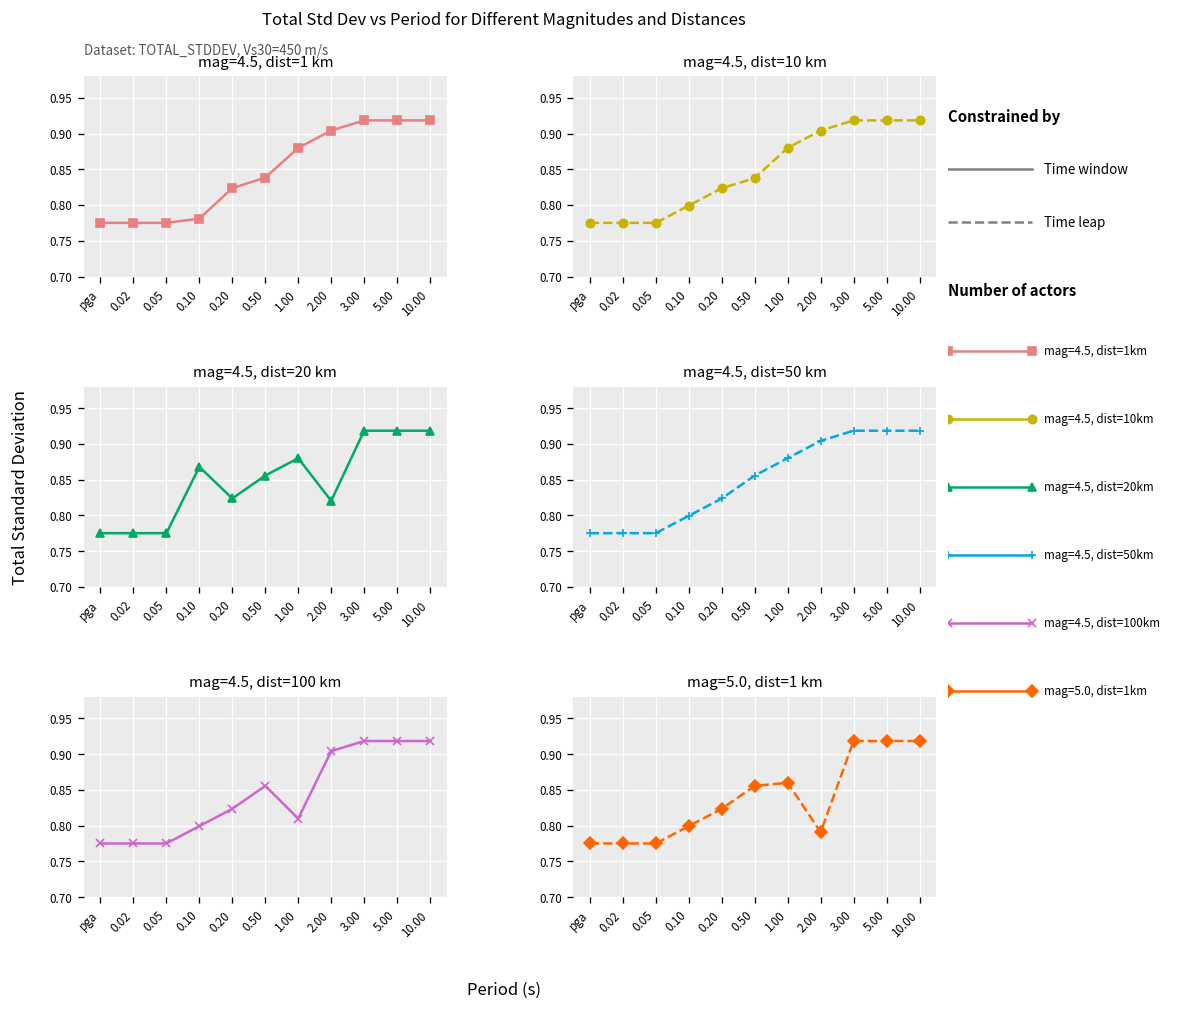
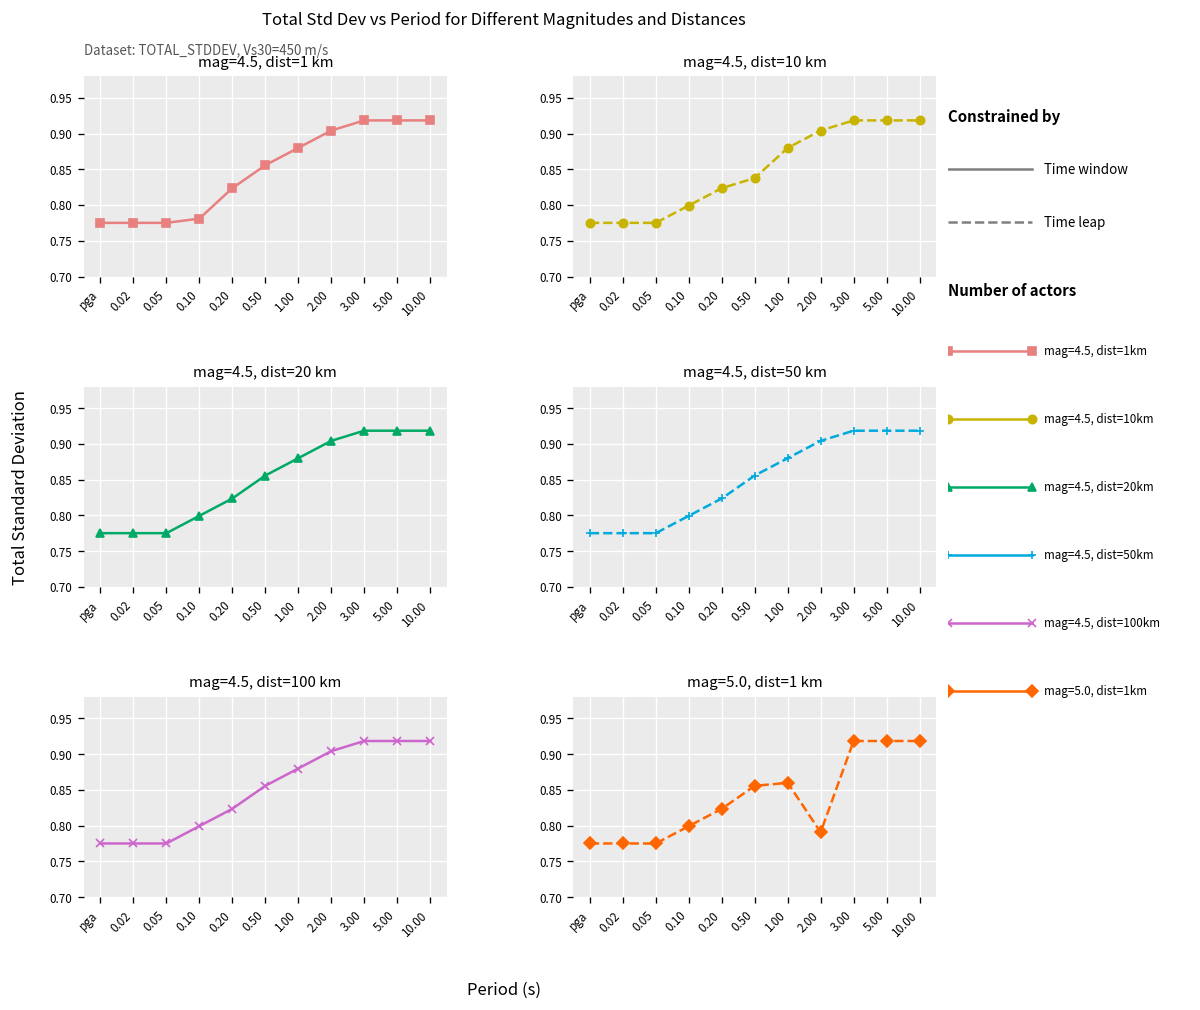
  {
    "mag=4.5, dist=1 km": {
      "pga": 0.78,
      "0.02": 0.78,
      "0.05": 0.78,
      "0.10": 0.78,
      "0.20": 0.82,
-     "0.50": 0.84,
+     "0.50": 0.86,
      "1.00": 0.88,
      "2.00": 0.90,
      "3.00": 0.92,
      "5.00": 0.92,
      "10.00": 0.92
    },
    "mag=4.5, dist=10 km": {
      "pga": 0.78,
      "0.02": 0.78,
      "0.05": 0.78,
      "0.10": 0.80,
      "0.20": 0.82,
      "0.50": 0.84,
      "1.00": 0.88,
      "2.00": 0.90,
      "3.00": 0.92,
      "5.00": 0.92,
      "10.00": 0.92
    },
    "mag=4.5, dist=20 km": {
      "pga": 0.78,
      "0.02": 0.78,
      "0.05": 0.78,
-     "0.10": 0.87,
+     "0.10": 0.80,
      "0.20": 0.82,
      "0.50": 0.86,
      "1.00": 0.88,
-     "2.00": 0.82,
+     "2.00": 0.90,
      "3.00": 0.92,
      "5.00": 0.92,
      "10.00": 0.92
    },
    "mag=4.5, dist=50 km": {
      "pga": 0.78,
      "0.02": 0.78,
      "0.05": 0.78,
      "0.10": 0.80,
      "0.20": 0.82,
      "0.50": 0.86,
      "1.00": 0.88,
      "2.00": 0.90,
      "3.00": 0.92,
      "5.00": 0.92,
      "10.00": 0.92
    },
    "mag=4.5, dist=100 km": {
      "pga": 0.78,
      "0.02": 0.78,
      "0.05": 0.78,
      "0.10": 0.80,
      "0.20": 0.82,
      "0.50": 0.86,
-     "1.00": 0.81,
+     "1.00": 0.88,
      "2.00": 0.90,
      "3.00": 0.92,
      "5.00": 0.92,
      "10.00": 0.92
    },
    "mag=5.0, dist=1 km": {
      "pga": 0.78,
      "0.02": 0.78,
      "0.05": 0.78,
      "0.10": 0.80,
      "0.20": 0.82,
      "0.50": 0.86,
      "1.00": 0.86,
      "2.00": 0.79,
      "3.00": 0.92,
      "5.00": 0.92,
      "10.00": 0.92
    }
  }
